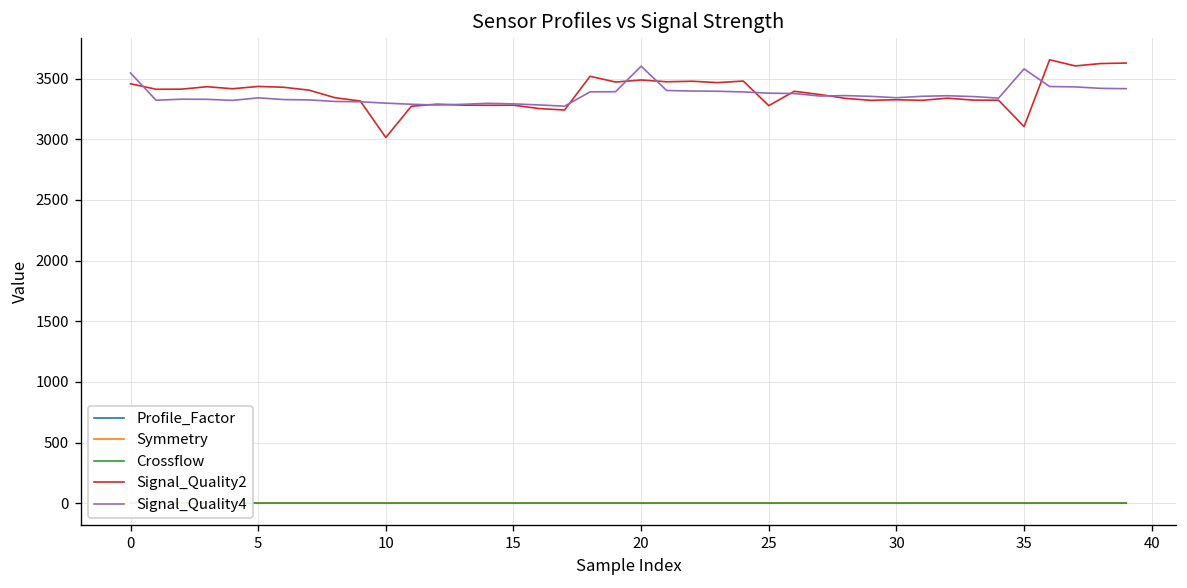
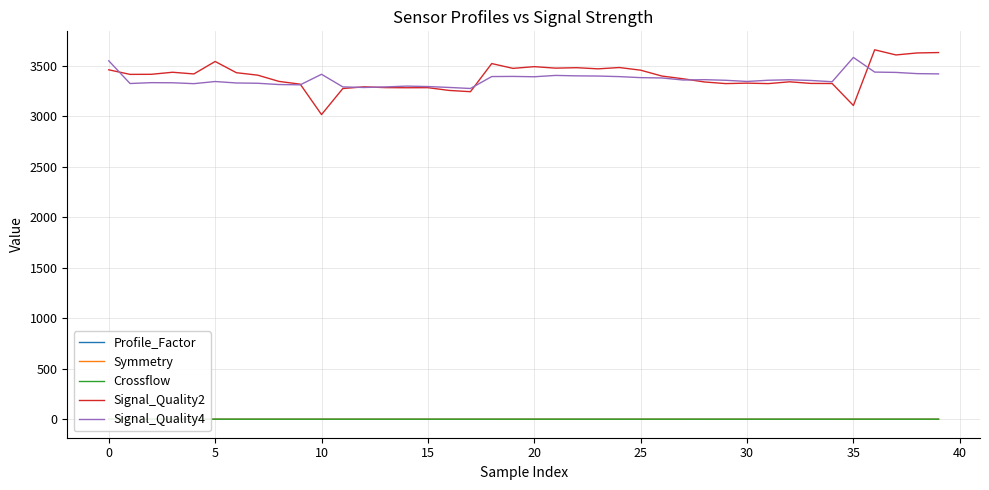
  {
    "Crossflow": {
      "5": 0,
      "10": 0,
      "15": 0,
      "20": 0,
      "25": 0,
      "30": 0,
      "35": 0
    },
    "Signal_Quality2": {
      "0": 3460,
-     "5": 3440,
+     "5": 3540,
      "10": 3010,
      "20": 3490,
-     "25": 3280,
+     "25": 3450,
      "35": 3100
    },
    "Signal_Quality4": {
      "0": 3550,
      "5": 3340,
-     "10": 3300,
-     "20": 3600,
+     "10": 3410,
+     "20": 3390,
      "25": 3380,
      "35": 3580
    }
  }
